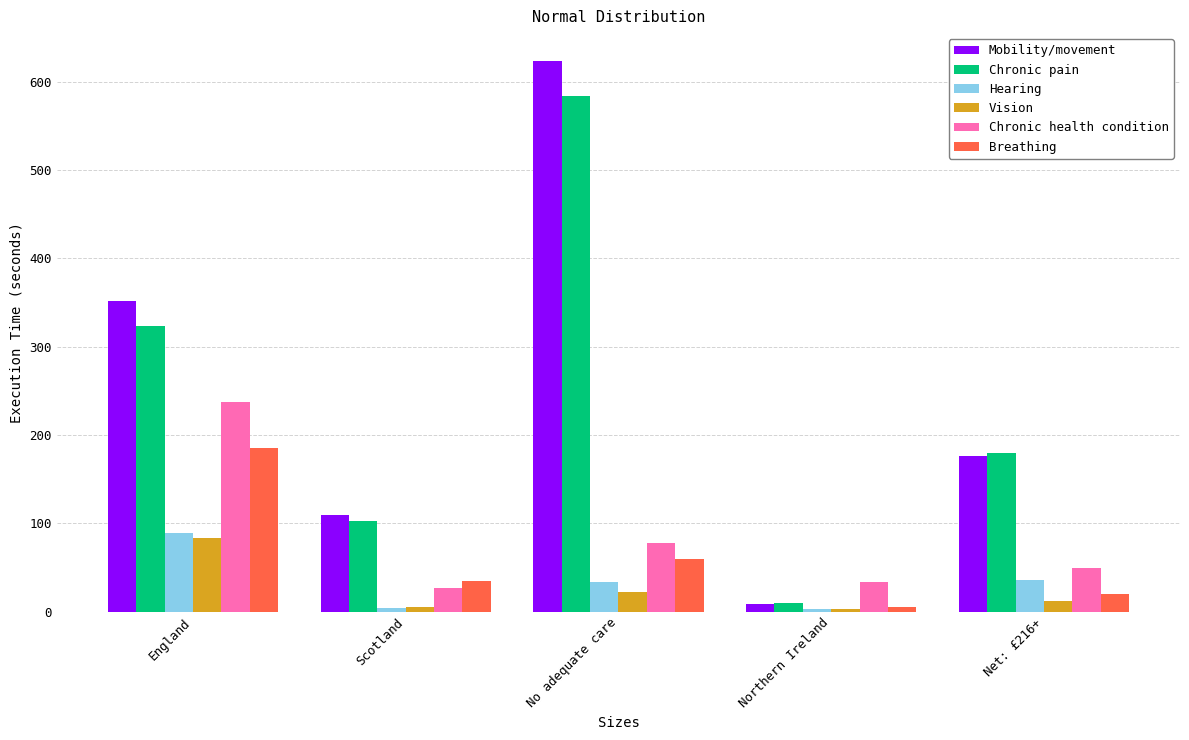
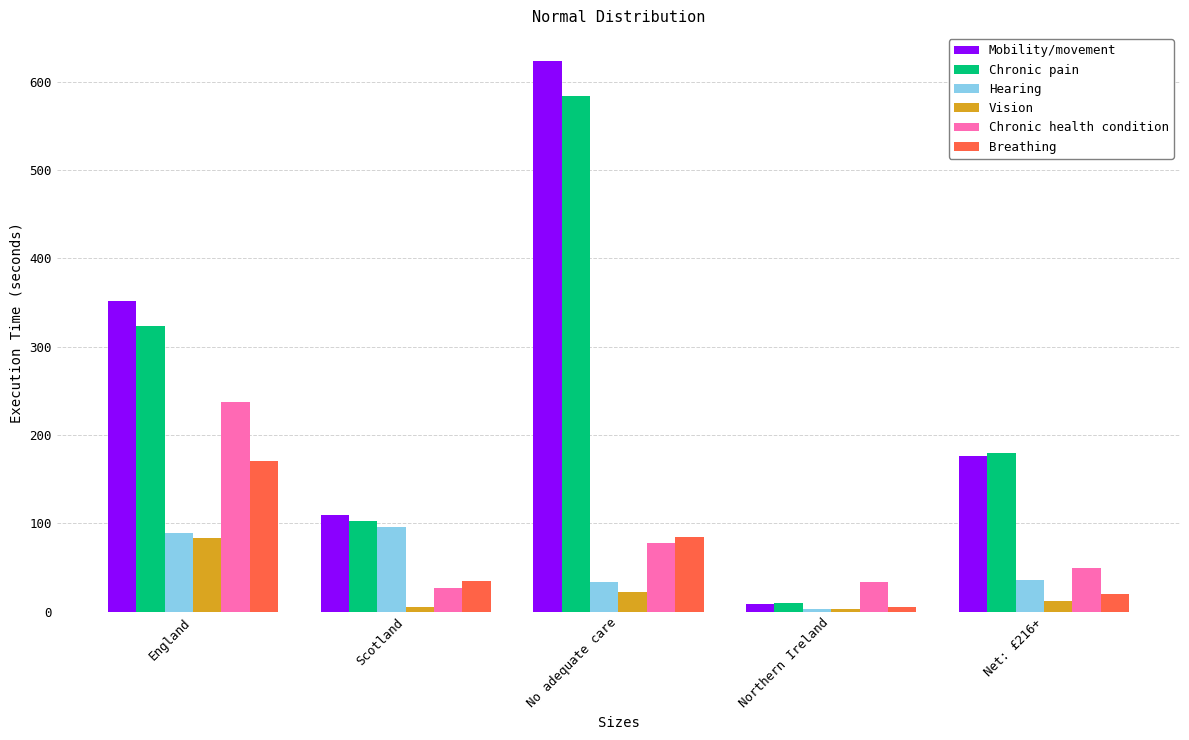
  {
    "Mobility/movement": {
      "England": 350,
      "Scotland": 110,
      "No adequate care": 620,
      "Northern Ireland": 10,
      "Net: £216+": 180
    },
    "Chronic pain": {
      "England": 320,
      "Scotland": 100,
      "No adequate care": 580,
      "Northern Ireland": 10,
      "Net: £216+": 180
    },
    "Hearing": {
      "England": 90,
-     "Scotland": 0,
+     "Scotland": 100,
      "No adequate care": 30,
      "Northern Ireland": 0,
      "Net: £216+": 40
    },
    "Vision": {
      "England": 80,
      "Scotland": 10,
      "No adequate care": 20,
      "Northern Ireland": 0,
      "Net: £216+": 10
    },
    "Chronic health condition": {
      "England": 240,
      "Scotland": 30,
      "No adequate care": 80,
      "Northern Ireland": 30,
      "Net: £216+": 50
    },
    "Breathing": {
-     "England": 190,
+     "England": 170,
      "Scotland": 40,
-     "No adequate care": 60,
+     "No adequate care": 80,
      "Northern Ireland": 10,
      "Net: £216+": 20
    }
  }
